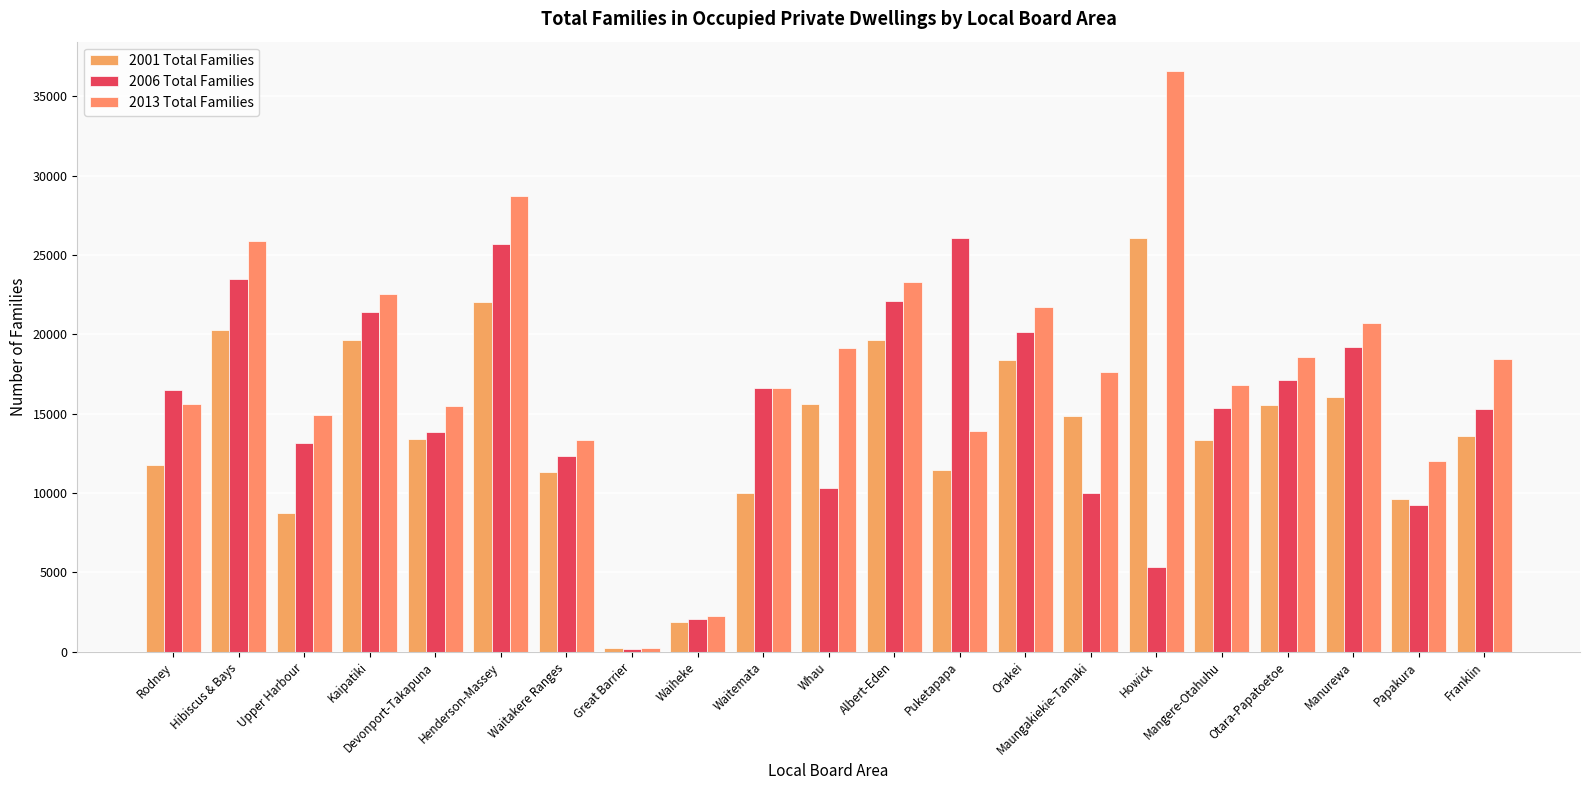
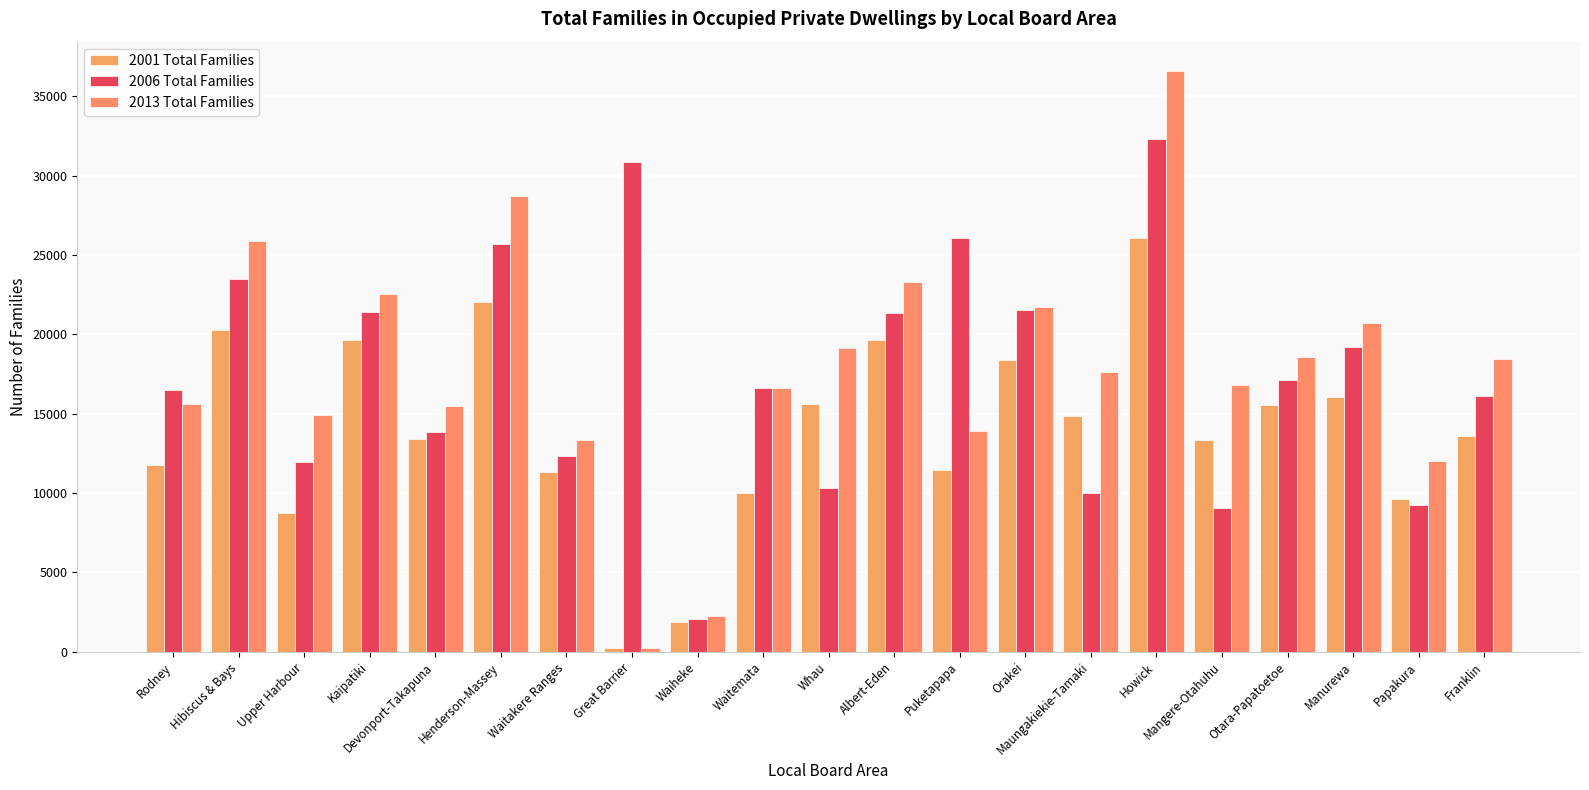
  {
    "2006 Total Families": {
      "Rodney": 16500,
      "Hibiscus & Bays": 23500,
-     "Upper Harbour": 13200,
+     "Upper Harbour": 11900,
      "Kaipatiki": 21400,
      "Devonport-Takapuna": 13900,
      "Henderson-Massey": 25700,
      "Waitakere Ranges": 12300,
-     "Great Barrier": 200,
+     "Great Barrier": 30800,
      "Waiheke": 2100,
      "Waitemata": 16600,
      "Whau": 10300,
-     "Albert-Eden": 22100,
+     "Albert-Eden": 21300,
      "Puketapapa": 26100,
-     "Orakei": 20200,
+     "Orakei": 21500,
      "Maungakiekie-Tamaki": 10000,
-     "Howick": 5400,
-     "Mangere-Otahuhu": 15300,
+     "Howick": 32300,
+     "Mangere-Otahuhu": 9100,
      "Otara-Papatoetoe": 17100,
      "Manurewa": 19200,
      "Papakura": 9300,
-     "Franklin": 15300
+     "Franklin": 16100
    }
  }
